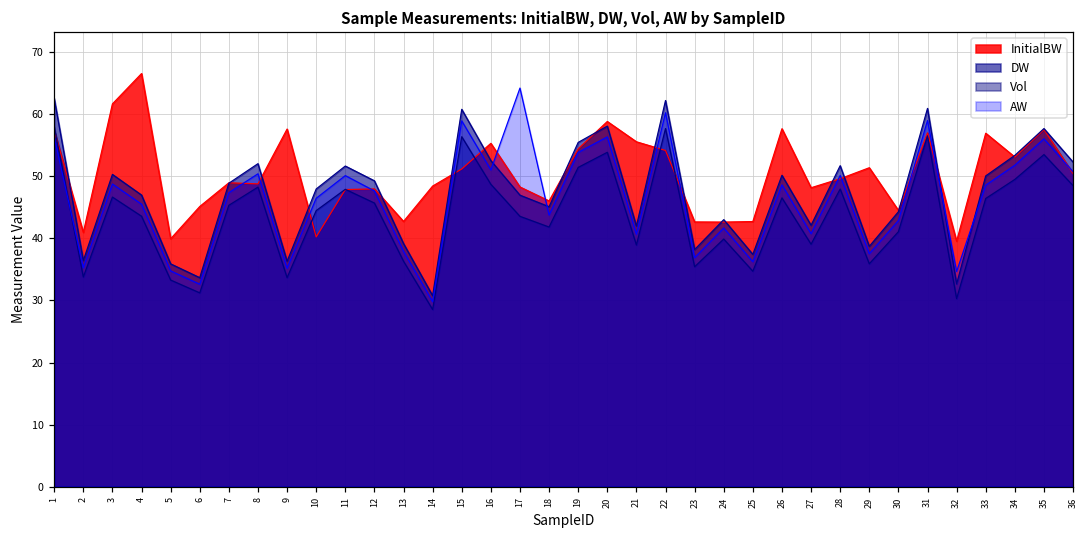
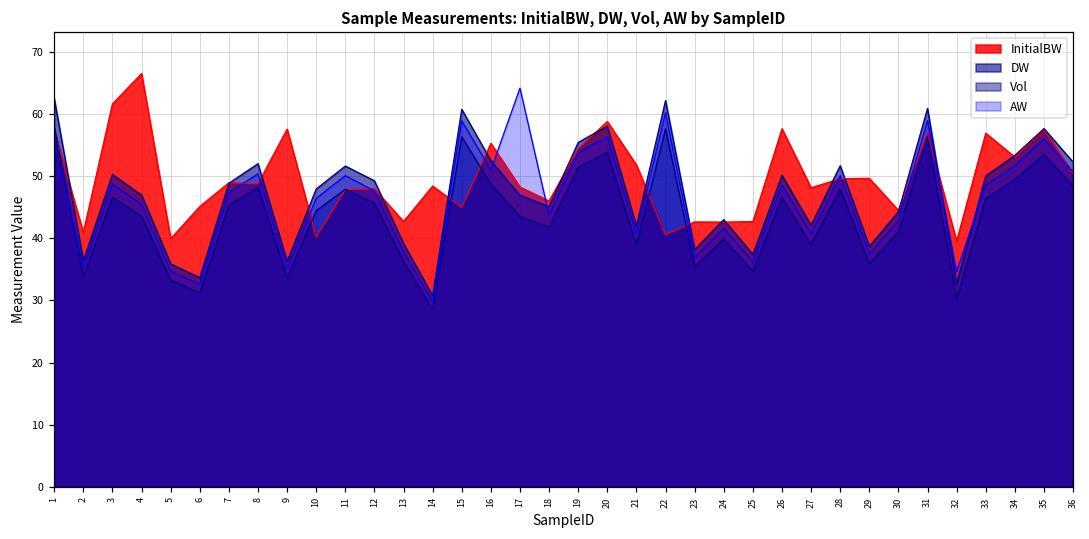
  {
    "InitialBW": {
      "1": 57,
      "2": 41,
      "3": 62,
      "4": 67,
      "5": 40,
      "6": 45,
      "8": 49,
      "9": 58,
      "10": 40,
      "13": 43,
      "14": 48,
-     "15": 51,
+     "15": 45,
      "16": 55,
      "17": 48,
      "18": 46,
      "19": 54,
      "20": 59,
-     "21": 56,
-     "22": 54,
+     "21": 52,
+     "22": 41,
      "23": 43,
      "25": 43,
      "26": 58,
      "27": 48,
      "28": 50,
-     "29": 51,
+     "29": 50,
      "31": 57,
      "32": 40,
      "33": 57
    },
    "AW": {
      "1": 56,
      "2": 35,
      "3": 49,
      "4": 46,
      "5": 35,
      "6": 33,
      "7": 47,
      "8": 50,
      "9": 35,
      "10": 46,
      "11": 50,
      "13": 38,
      "14": 30,
      "15": 59,
      "16": 51,
      "17": 64,
      "18": 44,
      "19": 54,
      "20": 56,
      "21": 41,
      "22": 60,
      "23": 37,
      "24": 42,
      "25": 36,
      "26": 49,
      "27": 41,
      "28": 50,
      "29": 38,
      "30": 43,
      "31": 59,
      "32": 35,
      "33": 49,
      "34": 52,
      "35": 56
    }
  }
